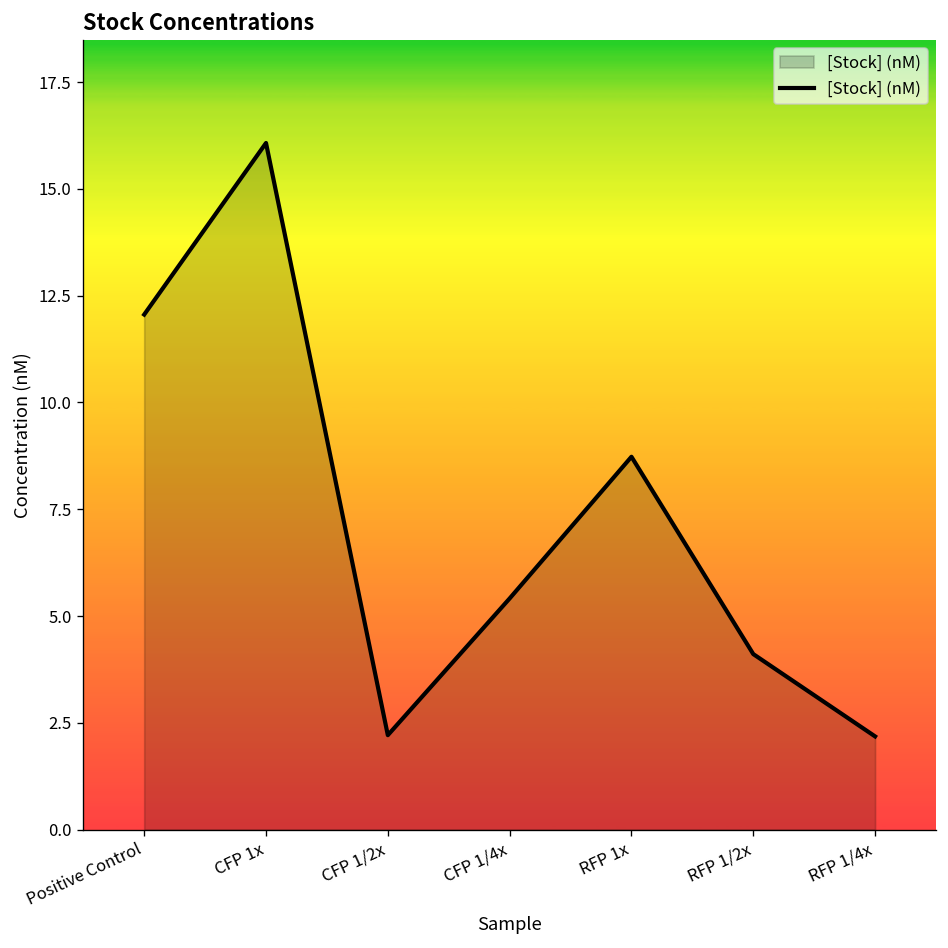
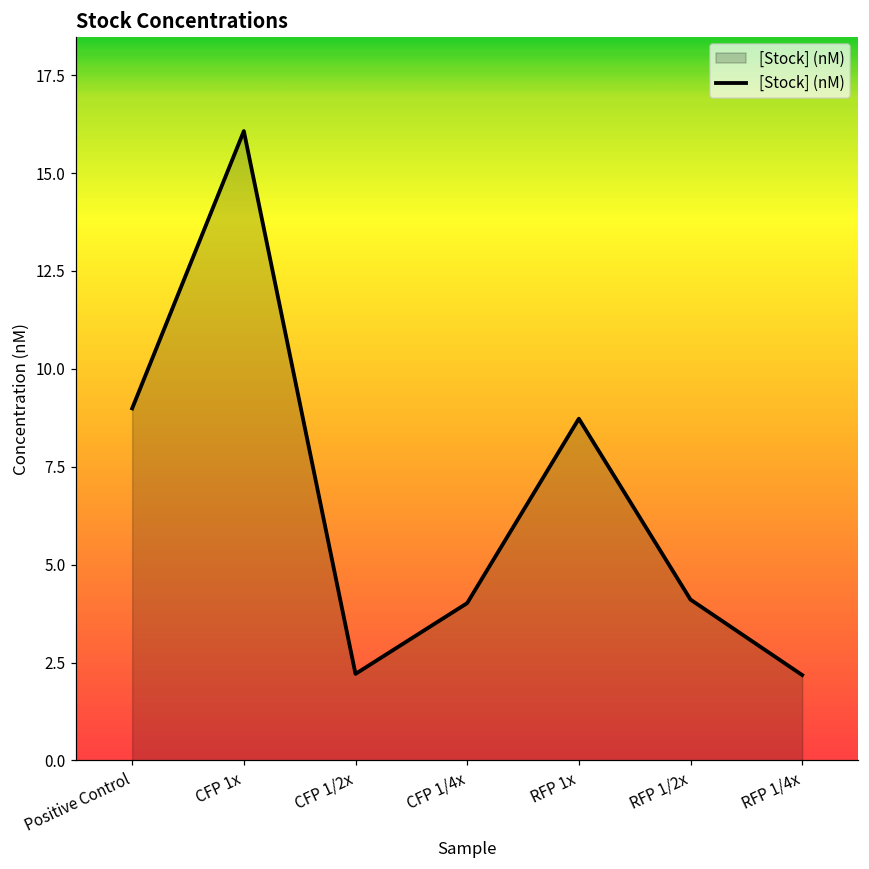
  {
-   "Positive Control": 12.1,
+   "Positive Control": 9.0,
    "CFP 1x": 16.1,
    "CFP 1/2x": 2.2,
-   "CFP 1/4x": 5.4,
+   "CFP 1/4x": 4.0,
    "RFP 1x": 8.7,
    "RFP 1/2x": 4.1,
    "RFP 1/4x": 2.2
  }
